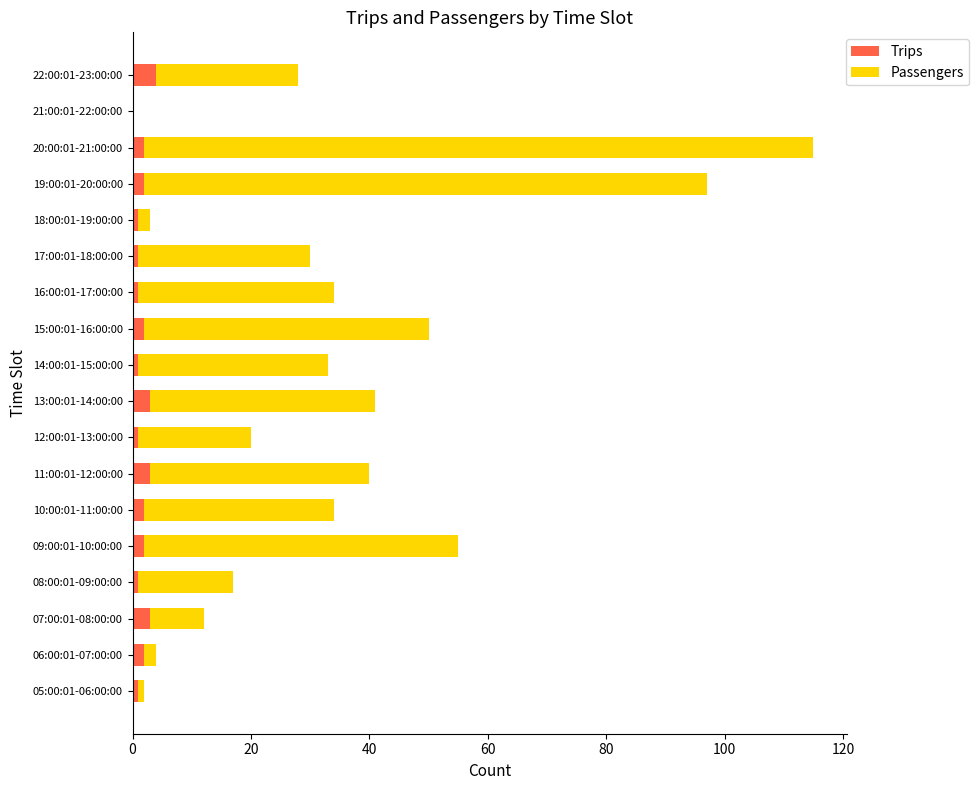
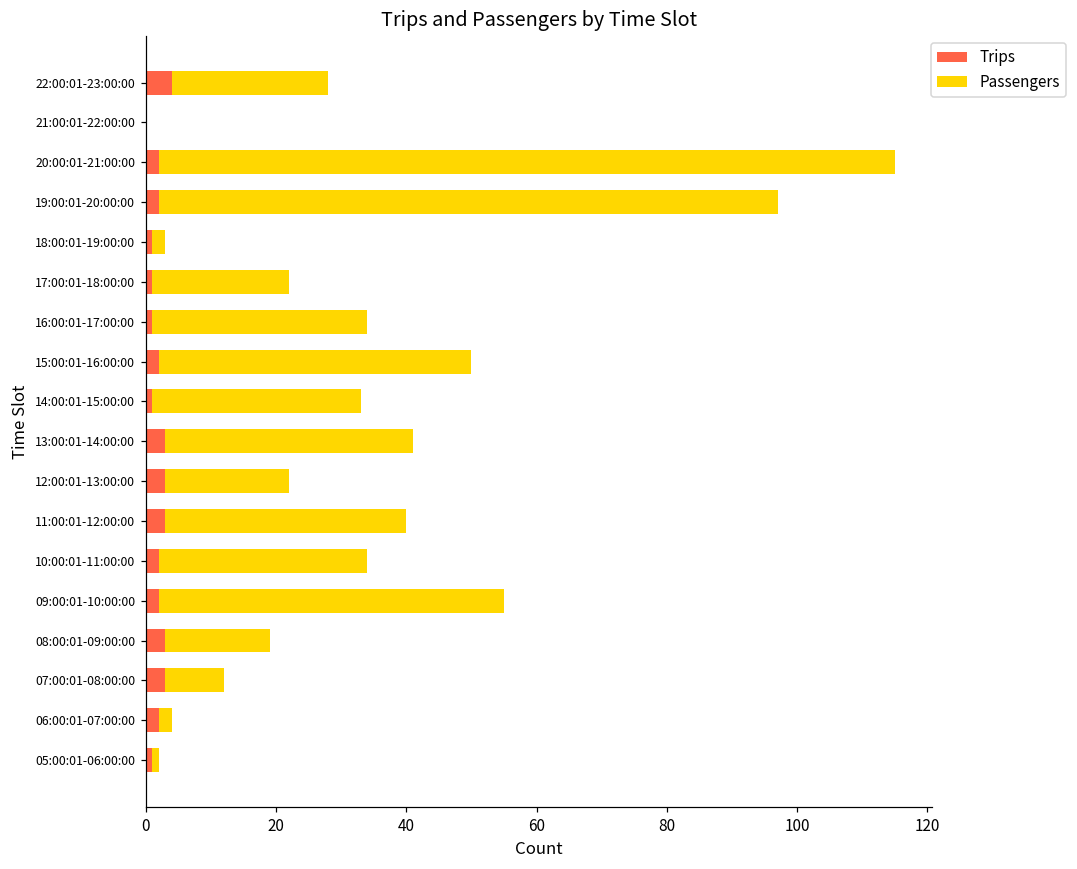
  {
    "Trips": {
      "22:00:01-23:00:00": 4,
      "21:00:01-22:00:00": 0,
      "20:00:01-21:00:00": 2,
      "19:00:01-20:00:00": 2,
      "18:00:01-19:00:00": 1,
      "17:00:01-18:00:00": 1,
      "16:00:01-17:00:00": 1,
      "15:00:01-16:00:00": 2,
      "14:00:01-15:00:00": 1,
      "13:00:01-14:00:00": 3,
-     "12:00:01-13:00:00": 1,
+     "12:00:01-13:00:00": 3,
      "11:00:01-12:00:00": 3,
      "10:00:01-11:00:00": 2,
      "09:00:01-10:00:00": 2,
-     "08:00:01-09:00:00": 1,
+     "08:00:01-09:00:00": 3,
      "07:00:01-08:00:00": 3,
      "06:00:01-07:00:00": 2,
      "05:00:01-06:00:00": 1
    },
    "Passengers": {
      "22:00:01-23:00:00": 24,
      "21:00:01-22:00:00": 0,
      "20:00:01-21:00:00": 113,
      "19:00:01-20:00:00": 95,
      "18:00:01-19:00:00": 2,
-     "17:00:01-18:00:00": 29,
+     "17:00:01-18:00:00": 21,
      "16:00:01-17:00:00": 33,
      "15:00:01-16:00:00": 48,
      "14:00:01-15:00:00": 32,
      "13:00:01-14:00:00": 38,
      "12:00:01-13:00:00": 19,
      "11:00:01-12:00:00": 37,
      "10:00:01-11:00:00": 32,
      "09:00:01-10:00:00": 53,
      "08:00:01-09:00:00": 16,
      "07:00:01-08:00:00": 9,
      "06:00:01-07:00:00": 2,
      "05:00:01-06:00:00": 1
    }
  }
